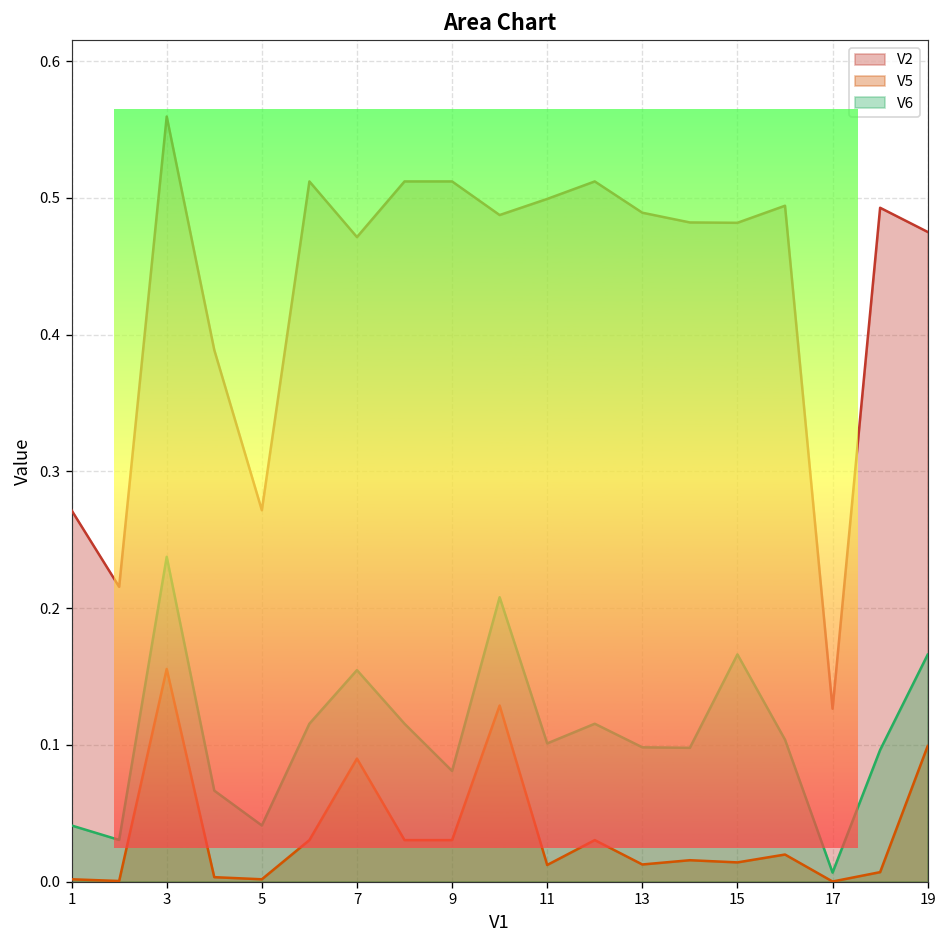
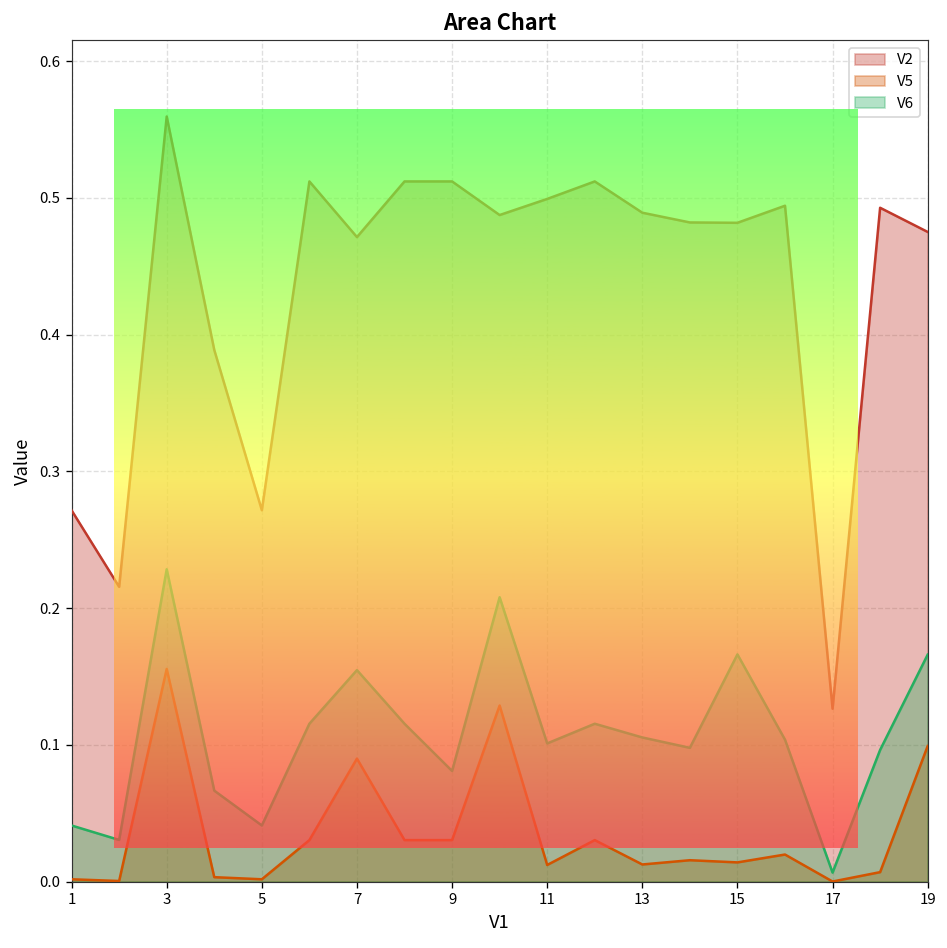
  {
    "V6": {
      "1": 0.041,
-     "3": 0.238,
+     "3": 0.228,
      "5": 0.041,
      "7": 0.155,
      "9": 0.081,
      "11": 0.101,
-     "13": 0.098,
+     "13": 0.105,
      "15": 0.166,
      "17": 0.007,
      "19": 0.166
    }
  }
